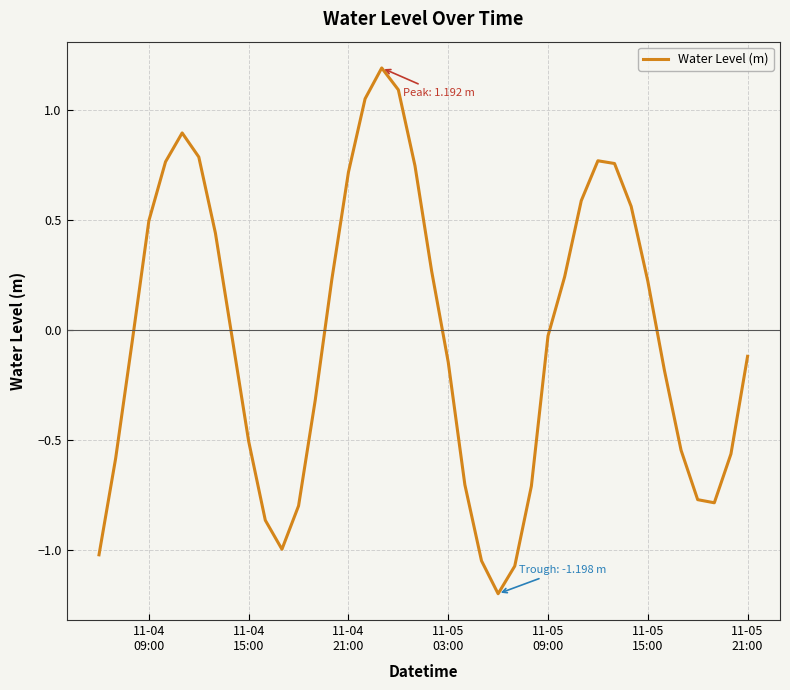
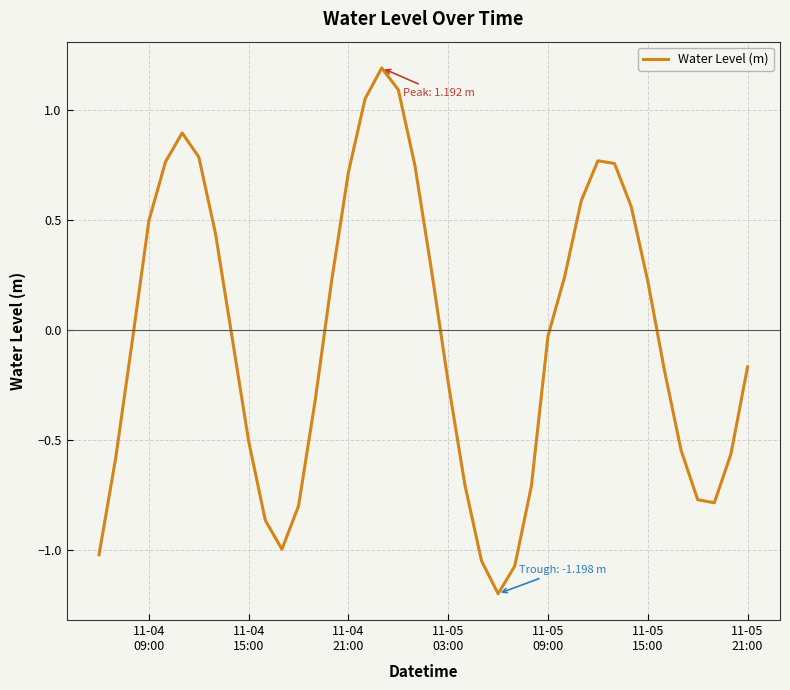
  {
    "11-04 09:00": 0.50,
    "11-04 15:00": -0.51,
    "11-04 21:00": 0.72,
-   "11-05 03:00": -0.15,
+   "11-05 03:00": -0.24,
    "11-05 09:00": -0.03,
    "11-05 15:00": 0.22,
-   "11-05 21:00": -0.12
+   "11-05 21:00": -0.17
  }
